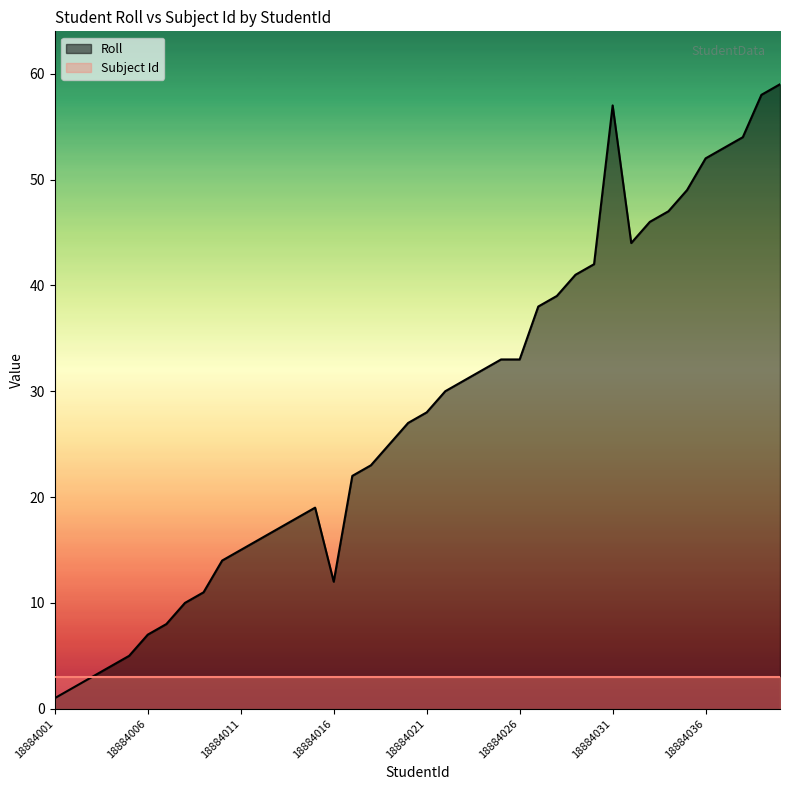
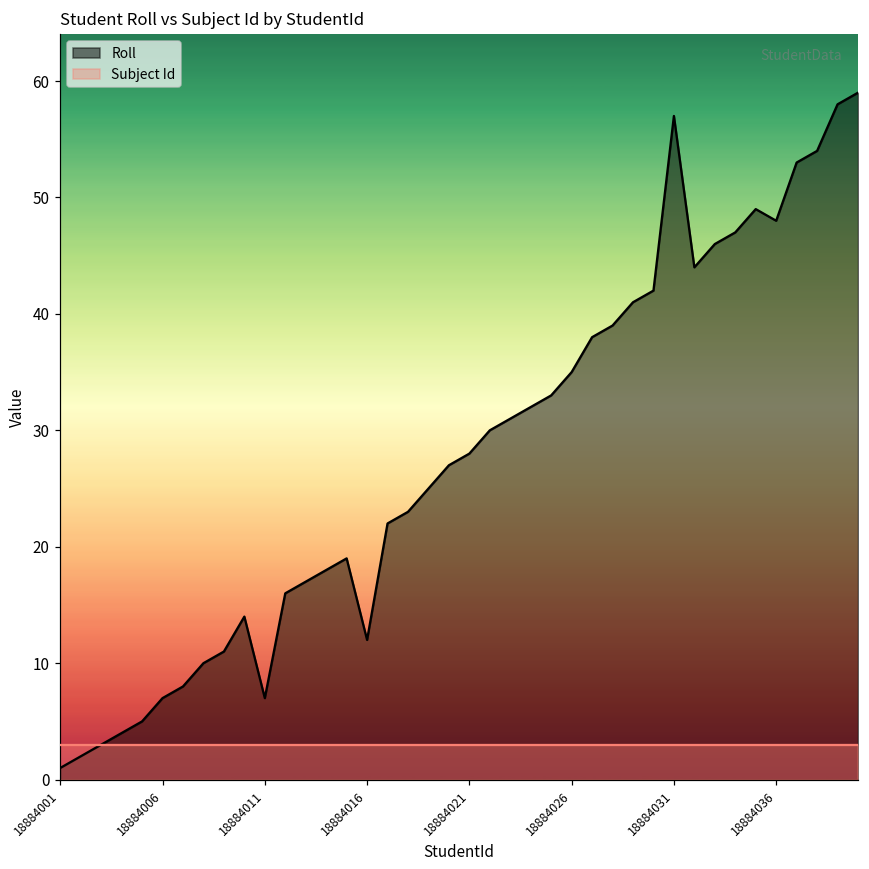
  {
    "Roll": {
      "18884001": 1,
      "18884006": 7,
-     "18884011": 15,
+     "18884011": 7,
      "18884016": 12,
      "18884021": 28,
-     "18884026": 33,
+     "18884026": 35,
      "18884031": 57,
-     "18884036": 52
+     "18884036": 48
    },
    "Subject Id": {
      "18884001": 3,
      "18884006": 3,
      "18884011": 3,
      "18884016": 3,
      "18884021": 3,
      "18884026": 3,
      "18884031": 3,
      "18884036": 3
    }
  }
